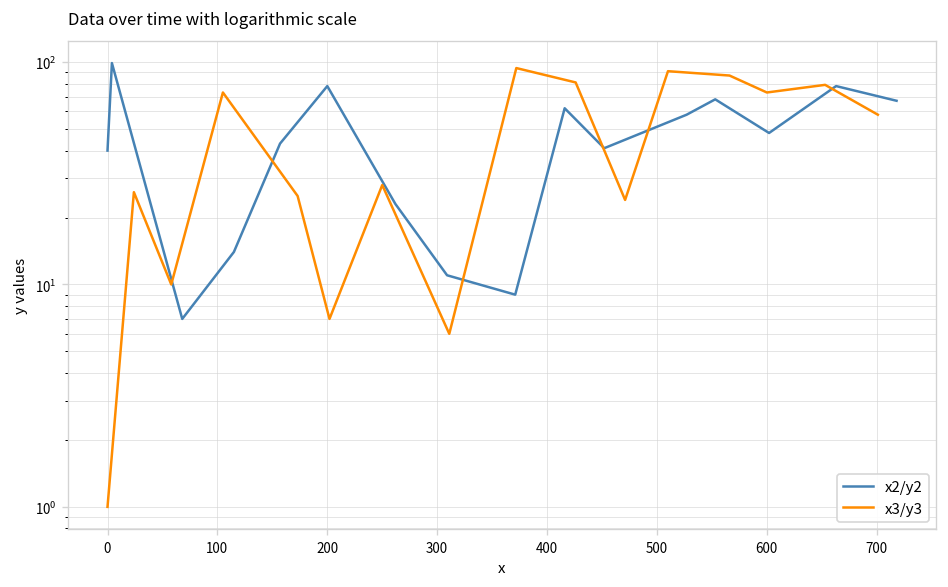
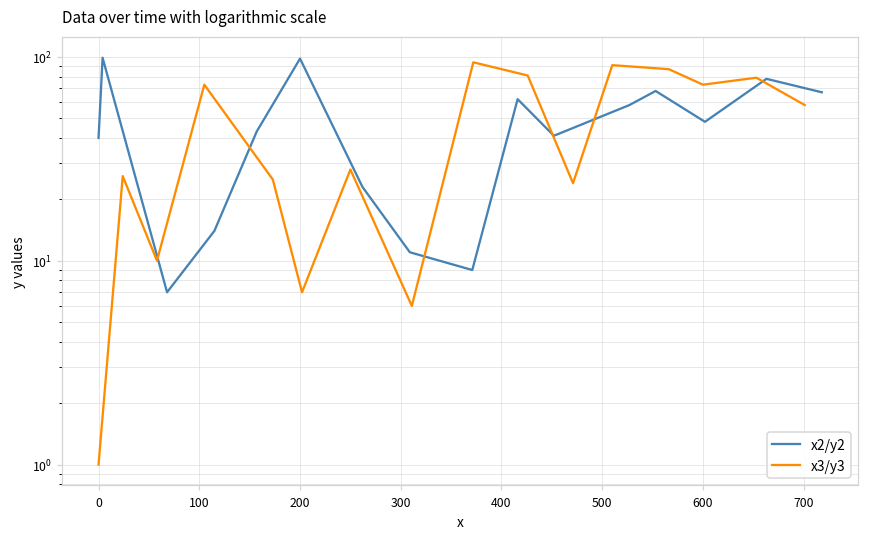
  {
    "x2/y2": {
      "0": 40,
-     "200": 78
+     "200": 100
    },
    "x3/y3": {
      "0": 1,
      "600": 73
    }
  }
